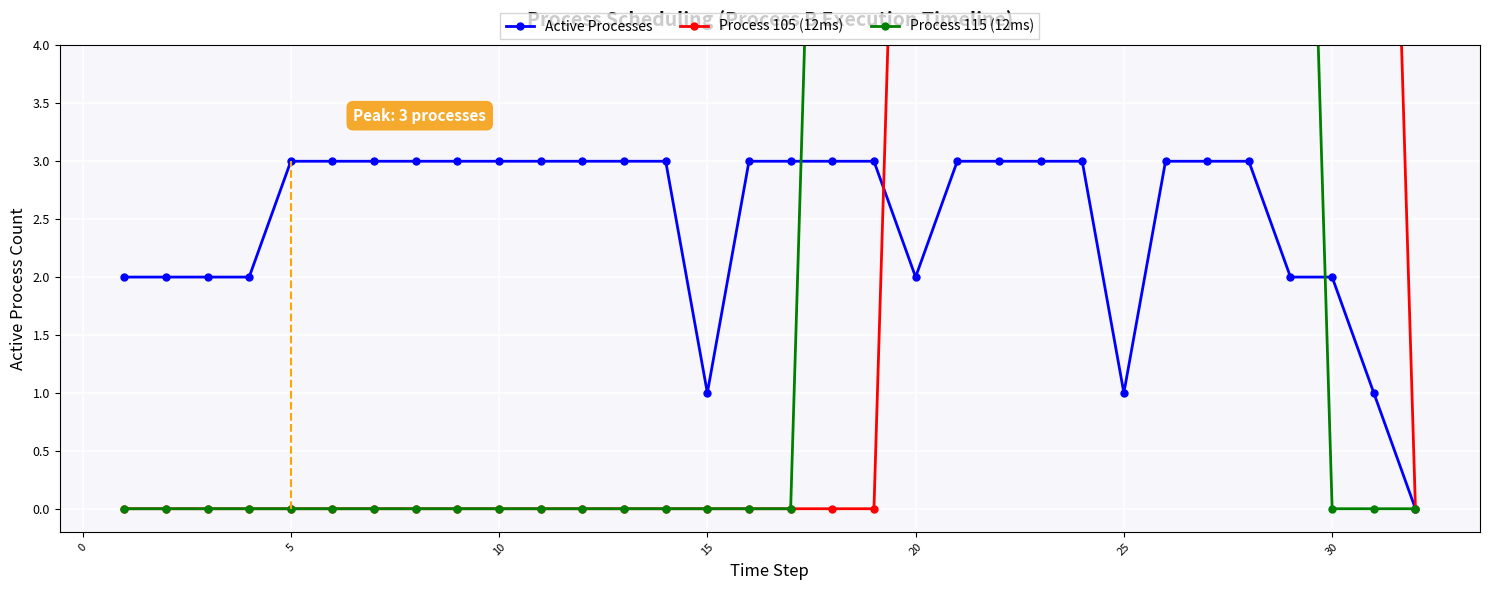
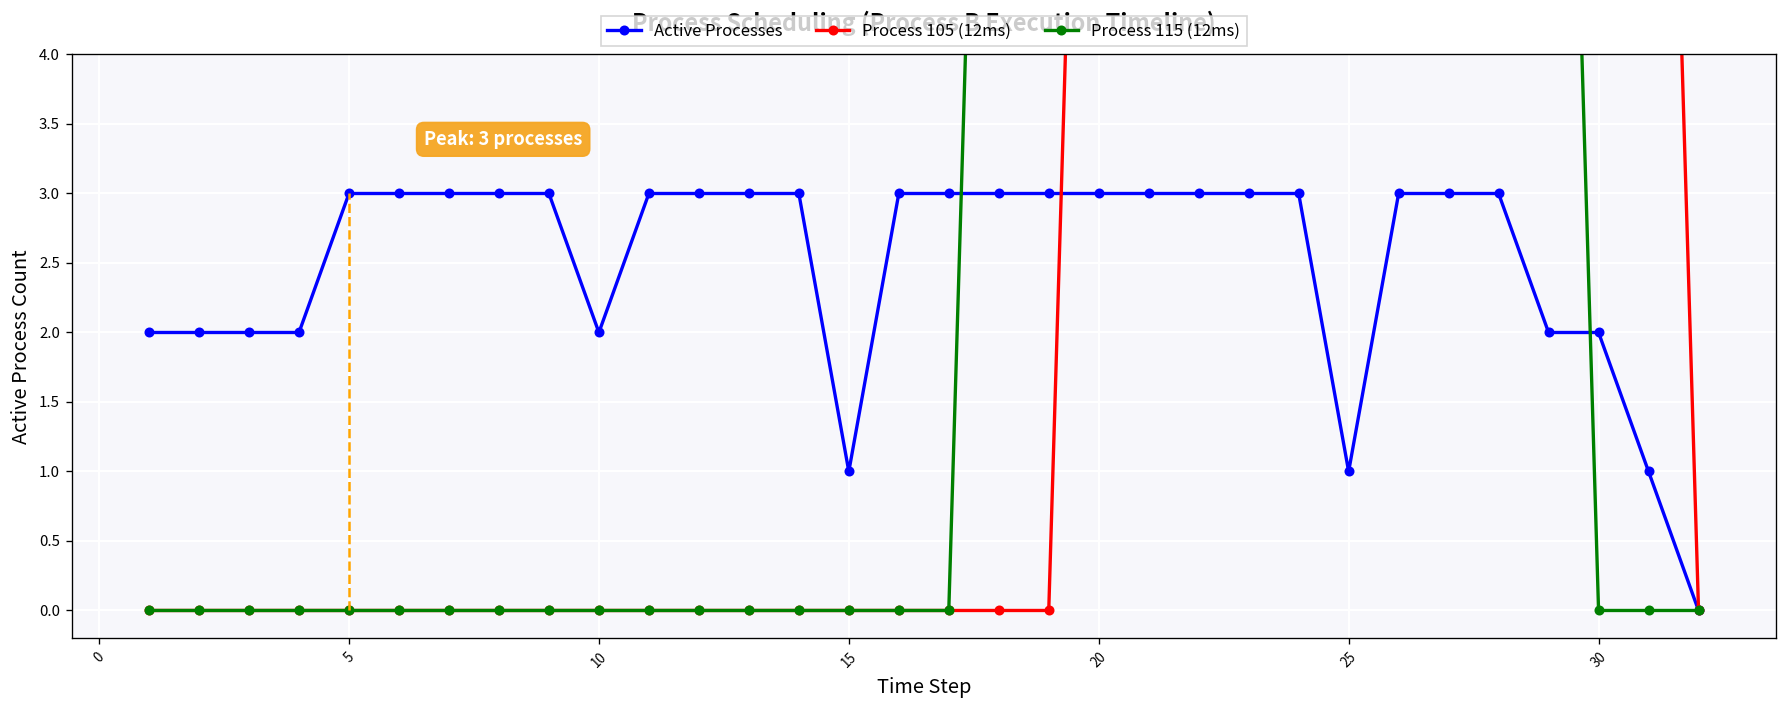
  {
    "Active Processes": {
-     "10": 3,
+     "10": 2,
      "15": 1,
-     "20": 2,
+     "20": 3,
      "25": 1,
      "30": 2
    },
    "Process 115 (12ms)": {
      "30": 0
    }
  }
